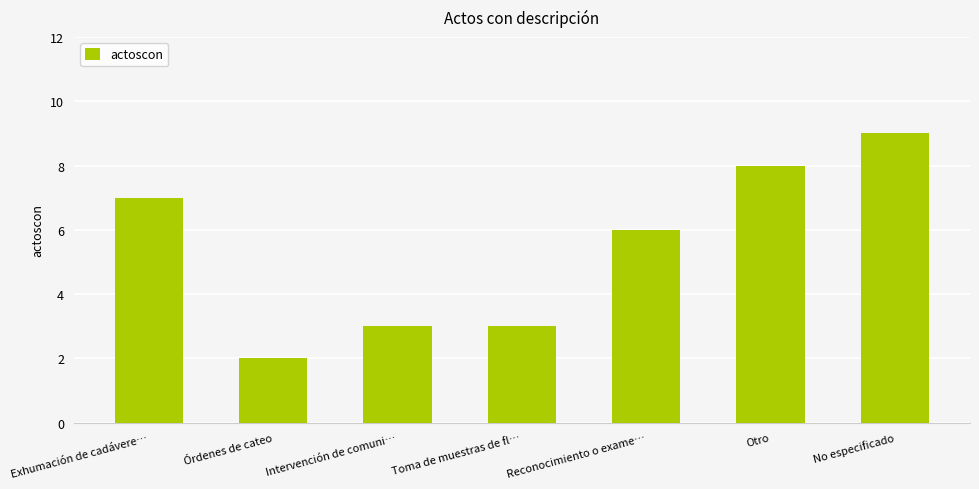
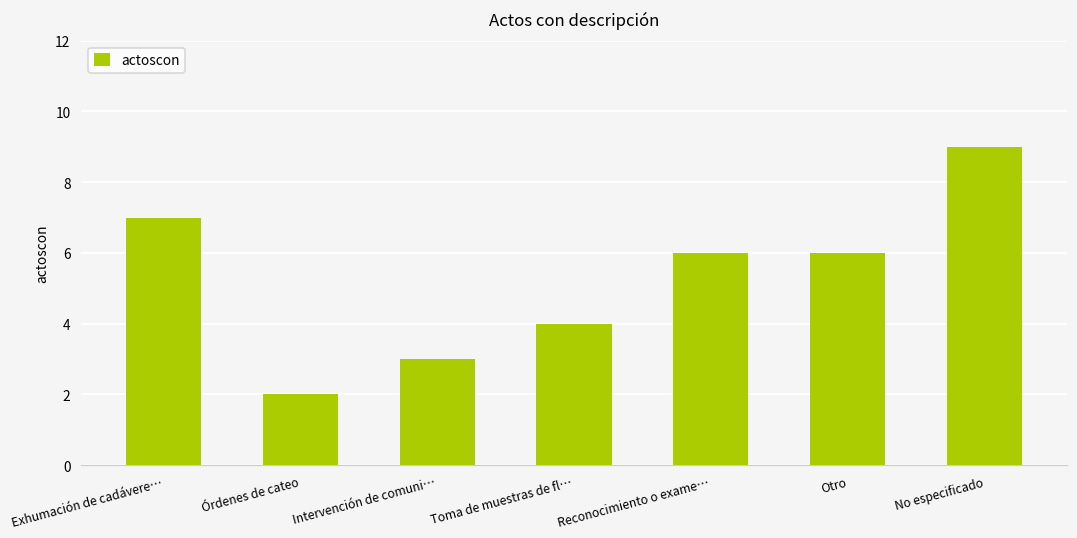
  {
    "Exhumación de cadávere…": 7,
    "Órdenes de cateo": 2,
    "Intervención de comuni…": 3,
-   "Toma de muestras de fl…": 3,
+   "Toma de muestras de fl…": 4,
    "Reconocimiento o exame…": 6,
-   "Otro": 8,
+   "Otro": 6,
    "No especificado": 9
  }
